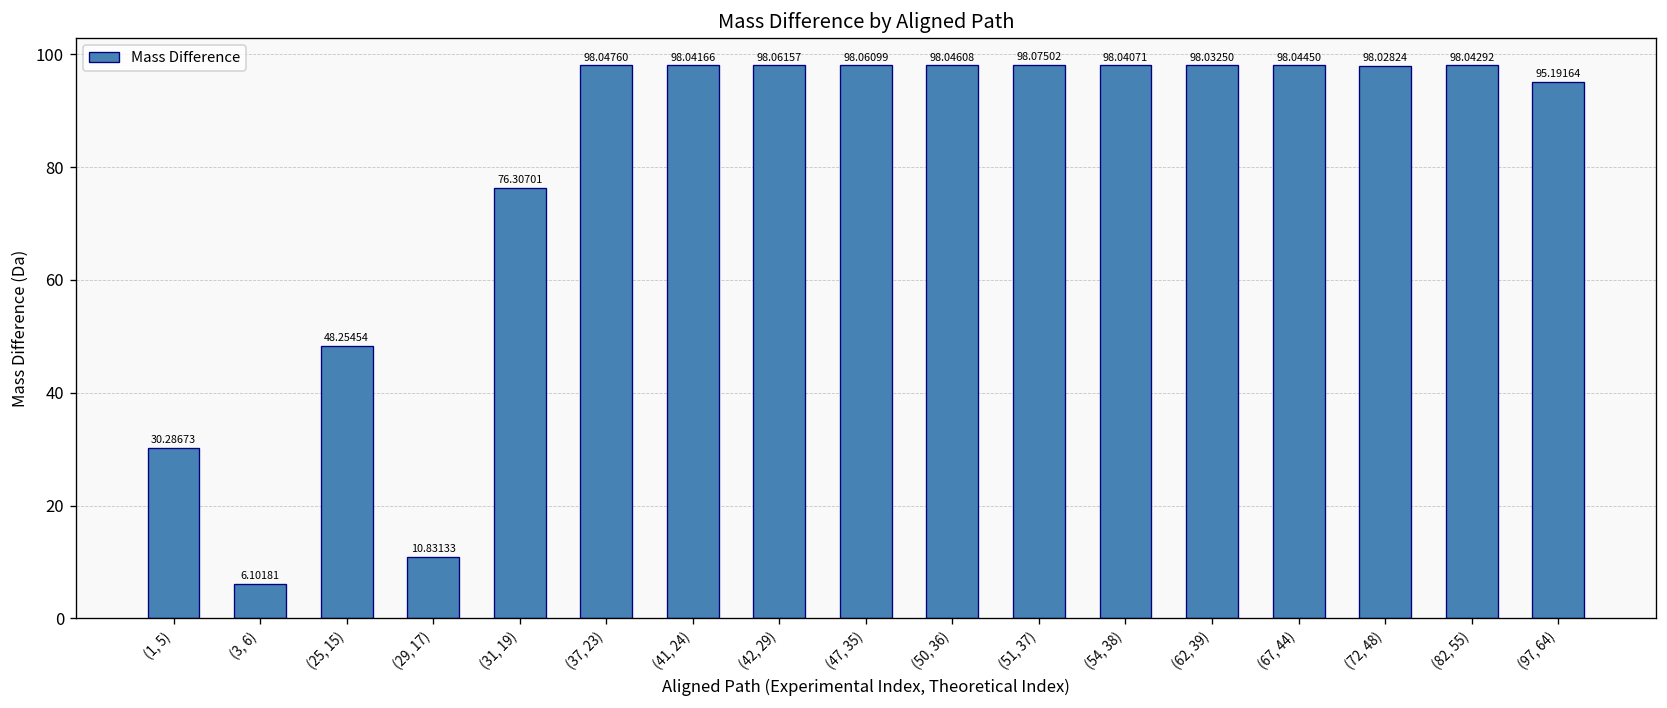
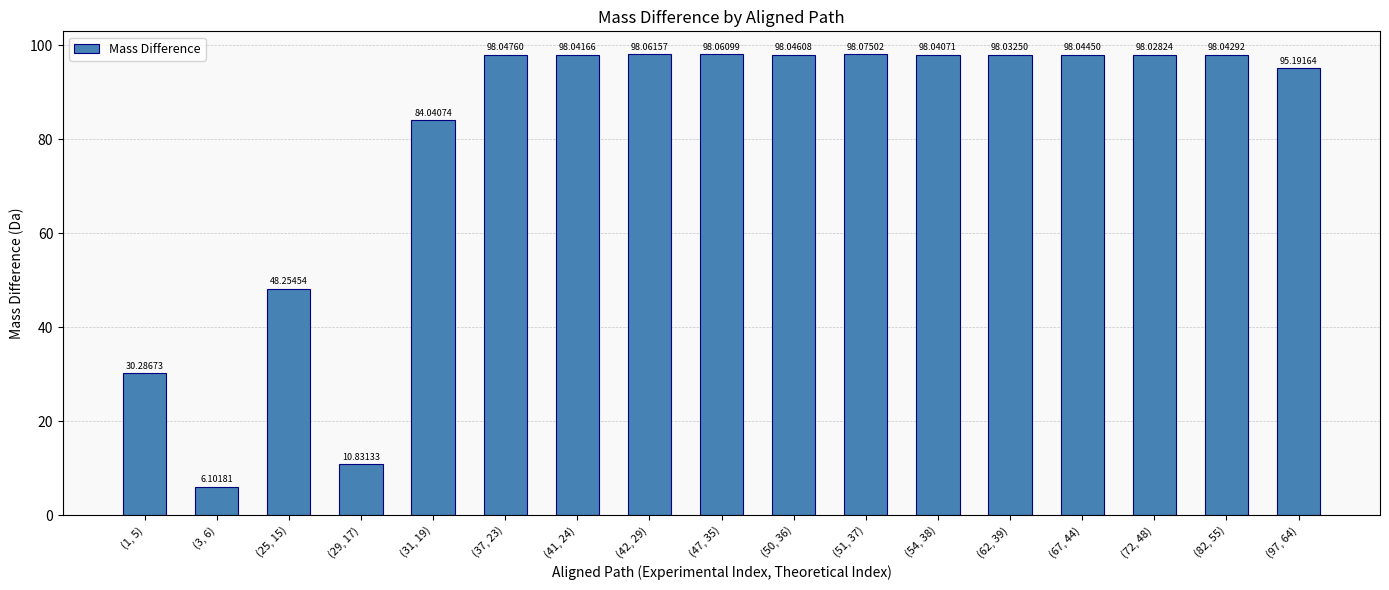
  {
    "(1, 5)": 30.28673,
    "(3, 6)": 6.10181,
    "(25, 15)": 48.25454,
    "(29, 17)": 10.83133,
-   "(31, 19)": 76.30701,
+   "(31, 19)": 84.04074,
    "(37, 23)": 98.04760,
    "(41, 24)": 98.04166,
    "(42, 29)": 98.06157,
    "(47, 35)": 98.06099,
    "(50, 36)": 98.04608,
    "(51, 37)": 98.07502,
    "(54, 38)": 98.04071,
    "(62, 39)": 98.03250,
    "(67, 44)": 98.04450,
    "(72, 48)": 98.02824,
    "(82, 55)": 98.04292,
    "(97, 64)": 95.19164
  }
